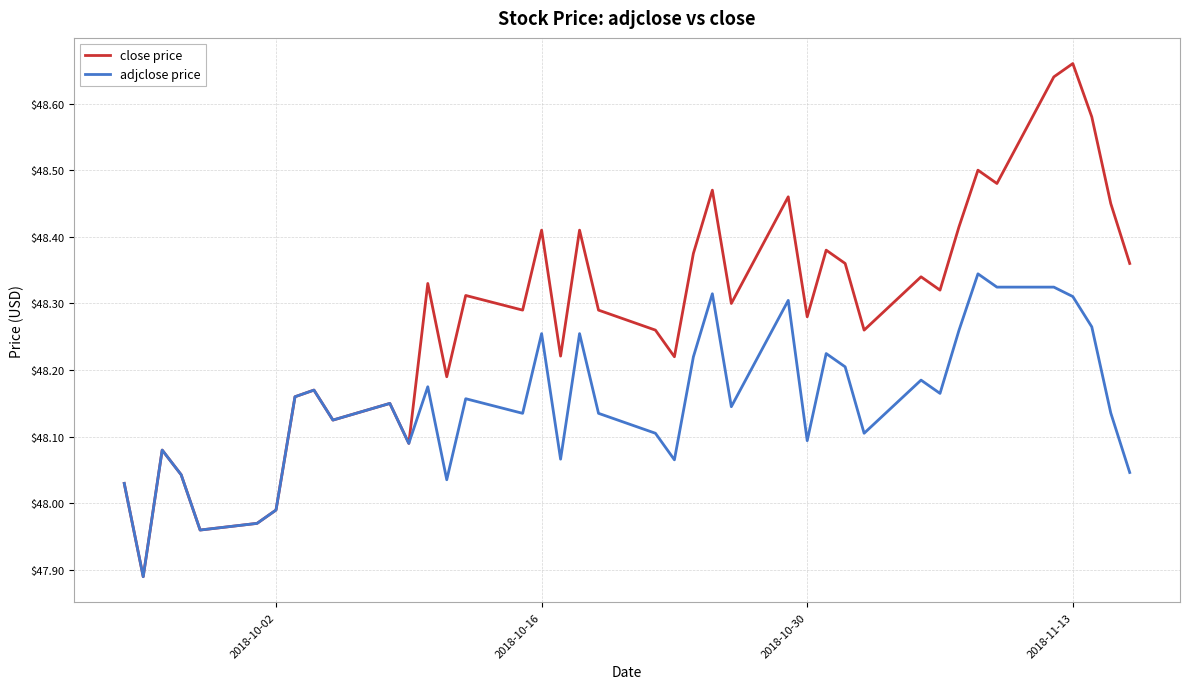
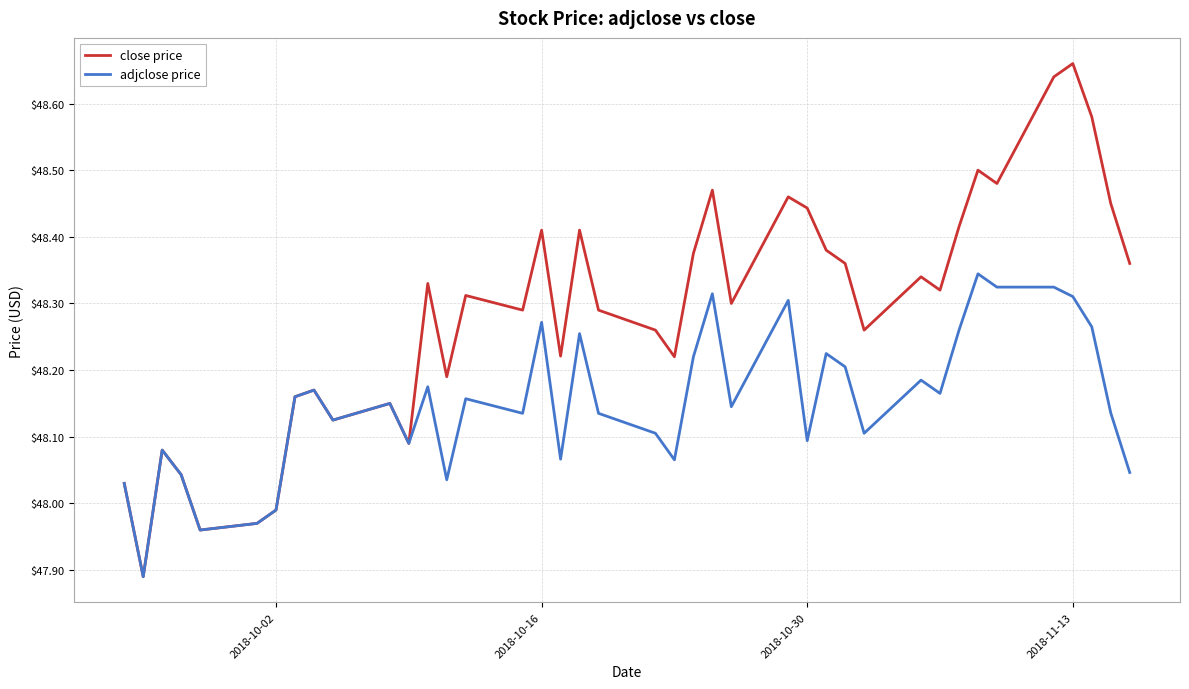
  {
    "close price": {
      "2018-10-16": "$48.41",
-     "2018-10-30": "$48.28",
+     "2018-10-30": "$48.44",
      "2018-11-13": "$48.66"
    },
    "adjclose price": {
-     "2018-10-16": "$48.25",
+     "2018-10-16": "$48.27",
      "2018-10-30": "$48.09",
      "2018-11-13": "$48.31"
    }
  }
